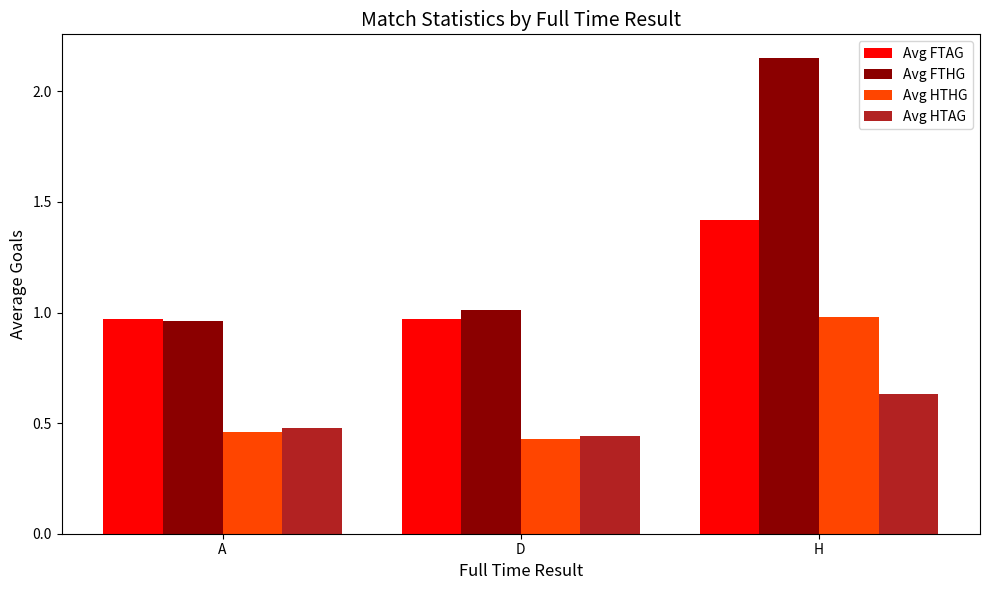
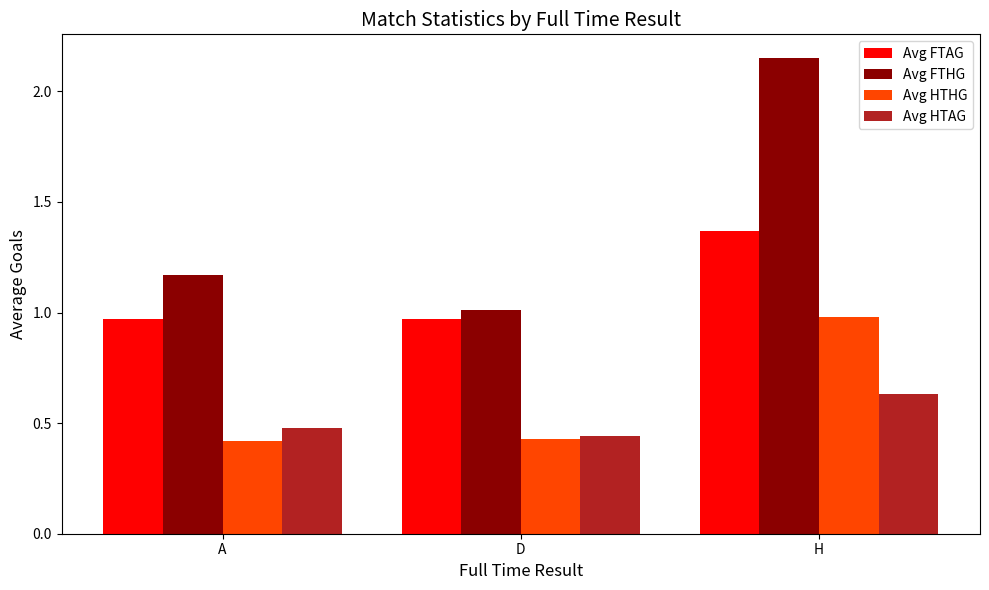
  {
    "Avg FTAG": {
      "A": 0.97,
      "D": 0.97,
-     "H": 1.42
+     "H": 1.37
    },
    "Avg FTHG": {
-     "A": 0.96,
+     "A": 1.17,
      "D": 1.01,
      "H": 2.15
    },
    "Avg HTHG": {
-     "A": 0.46,
+     "A": 0.42,
      "D": 0.43,
      "H": 0.98
    },
    "Avg HTAG": {
      "A": 0.48,
      "D": 0.44,
      "H": 0.63
    }
  }
